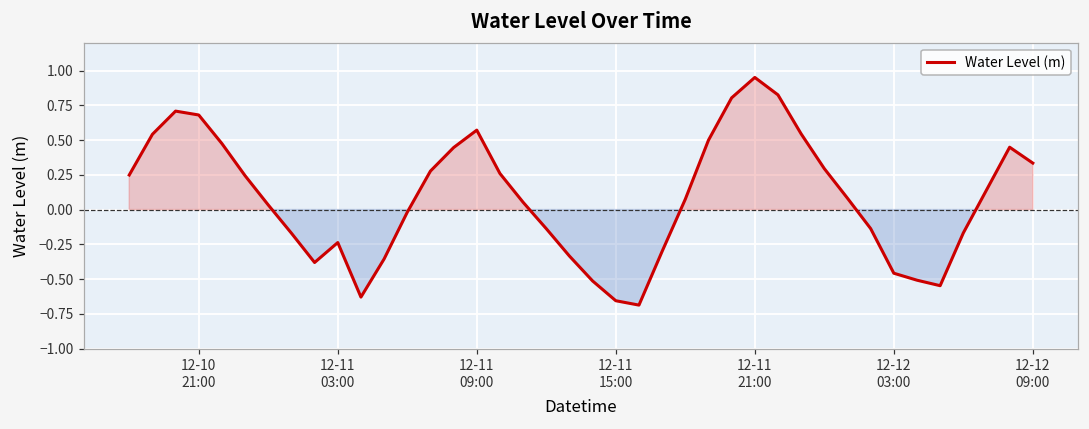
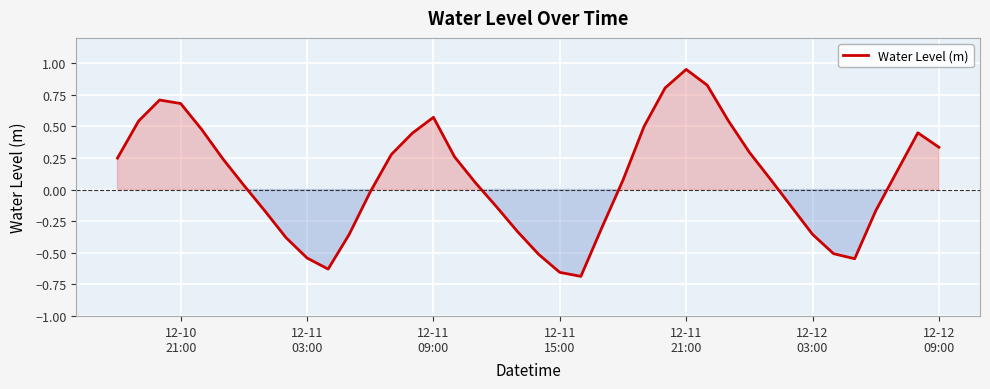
  {
    "12-10 21:00": 0.68,
-   "12-11 03:00": -0.24,
+   "12-11 03:00": -0.54,
    "12-11 09:00": 0.57,
    "12-11 15:00": -0.66,
    "12-11 21:00": 0.95,
-   "12-12 03:00": -0.46,
+   "12-12 03:00": -0.35,
    "12-12 09:00": 0.33
  }
